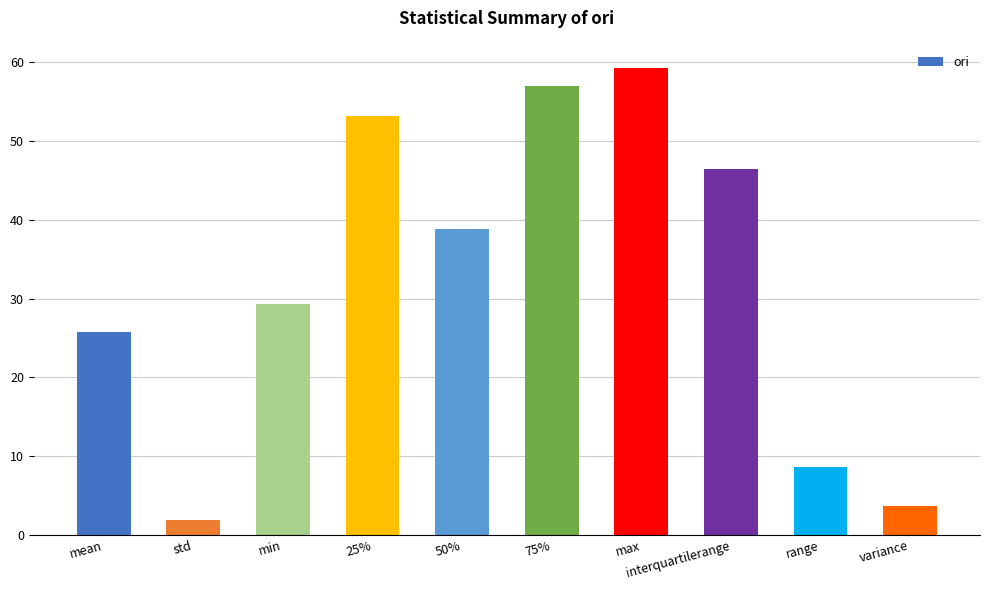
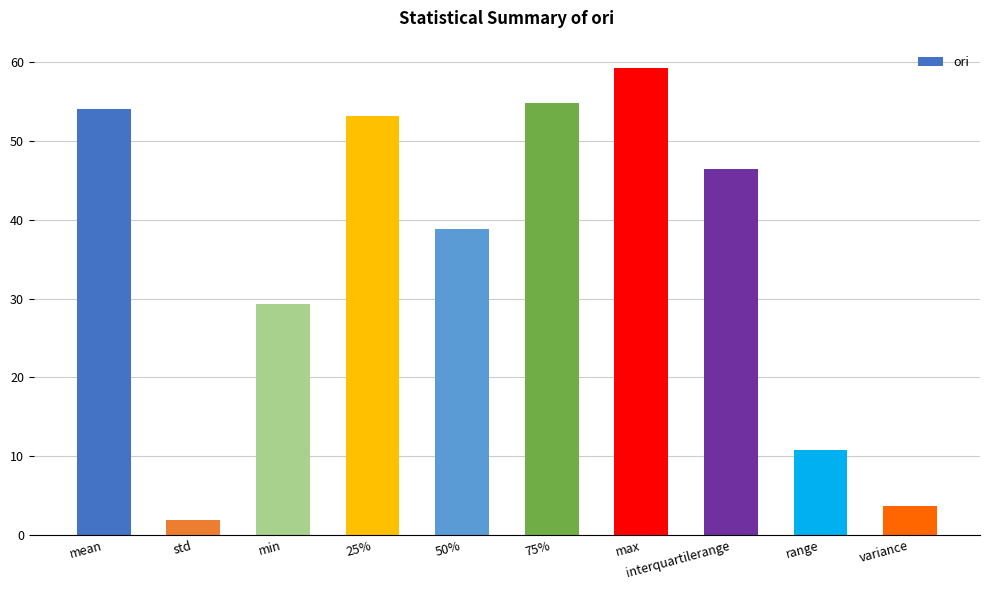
  {
-   "mean": 26,
+   "mean": 54,
    "std": 2,
    "min": 29,
    "25%": 53,
    "50%": 39,
-   "75%": 57,
+   "75%": 55,
    "max": 59,
    "interquartilerange": 46,
-   "range": 9,
+   "range": 11,
    "variance": 4
  }
